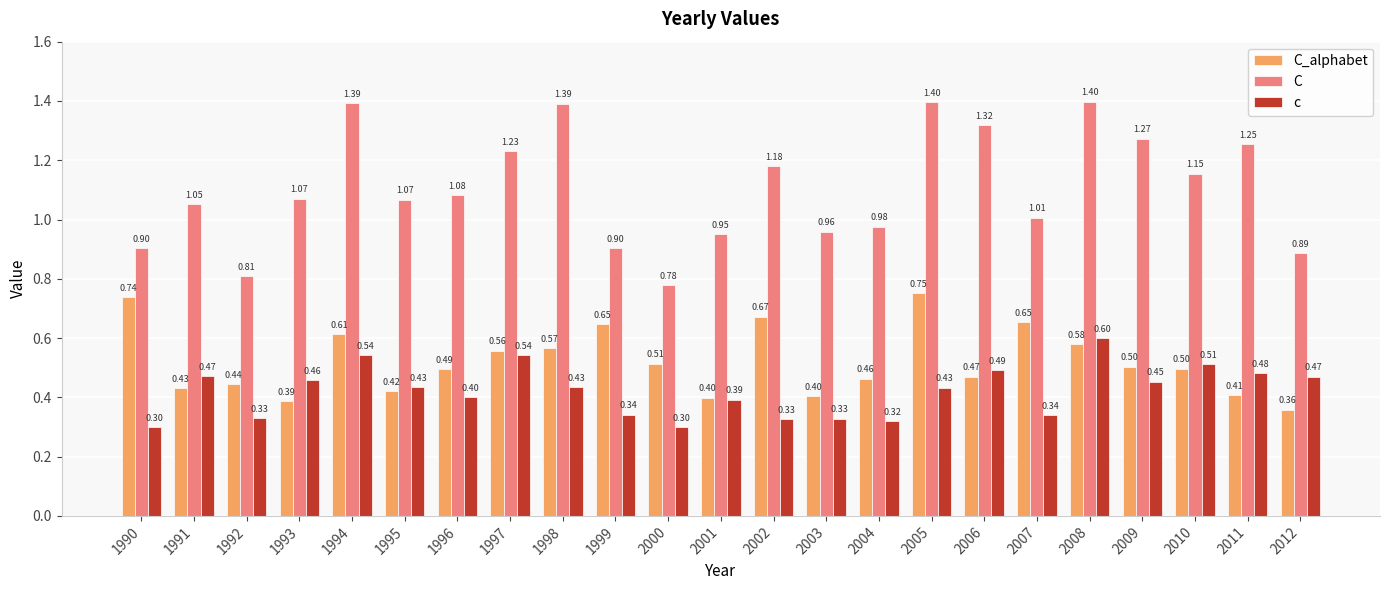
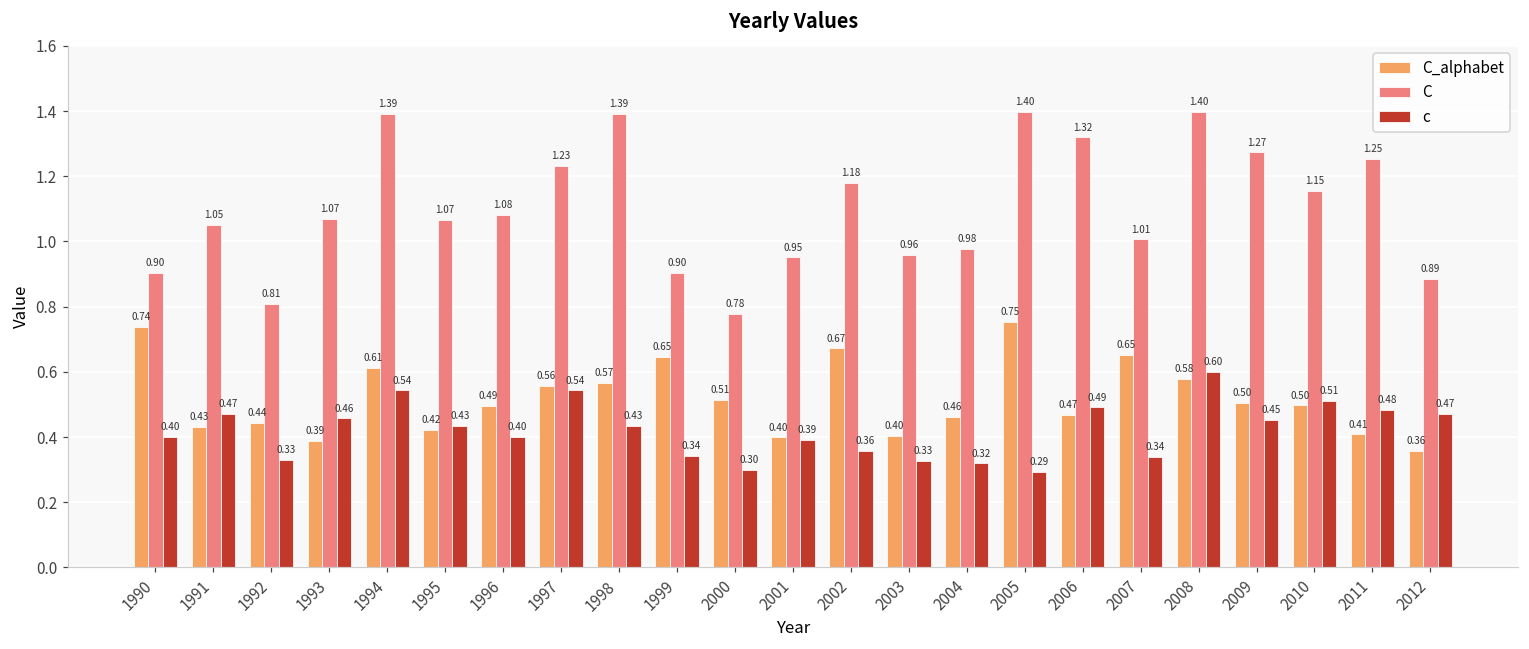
  {
    "c": {
-     "1990": 0.30,
+     "1990": 0.40,
      "1991": 0.47,
      "1992": 0.33,
      "1993": 0.46,
      "1994": 0.54,
      "1995": 0.43,
      "1996": 0.40,
      "1997": 0.54,
      "1998": 0.43,
      "1999": 0.34,
      "2000": 0.30,
      "2001": 0.39,
-     "2002": 0.33,
+     "2002": 0.36,
      "2003": 0.33,
      "2004": 0.32,
-     "2005": 0.43,
+     "2005": 0.29,
      "2006": 0.49,
      "2007": 0.34,
      "2008": 0.60,
      "2009": 0.45,
      "2010": 0.51,
      "2011": 0.48,
      "2012": 0.47
    }
  }
